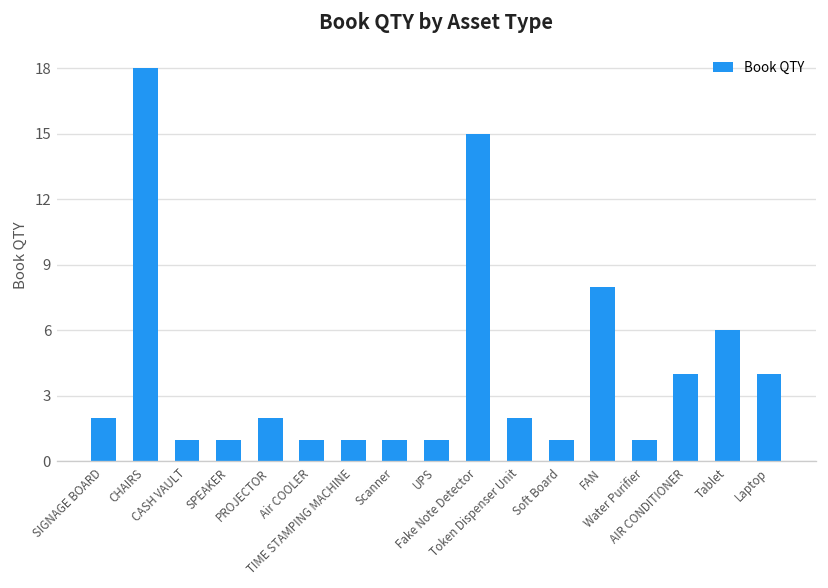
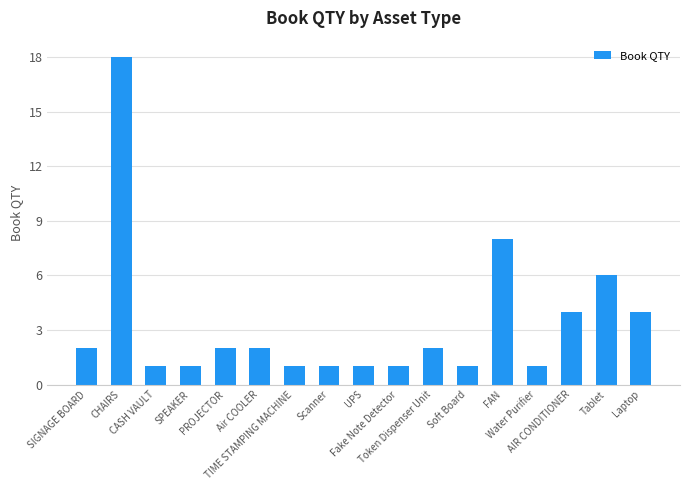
  {
    "SIGNAGE BOARD": 2,
    "CHAIRS": 18,
    "CASH VAULT": 1,
    "SPEAKER": 1,
    "PROJECTOR": 2,
-   "Air COOLER": 1,
+   "Air COOLER": 2,
    "TIME STAMPING MACHINE": 1,
    "Scanner": 1,
    "UPS": 1,
-   "Fake Note Detector": 15,
+   "Fake Note Detector": 1,
    "Token Dispenser Unit": 2,
    "Soft Board": 1,
    "FAN": 8,
    "Water Purifier": 1,
    "AIR CONDITIONER": 4,
    "Tablet": 6,
    "Laptop": 4
  }
